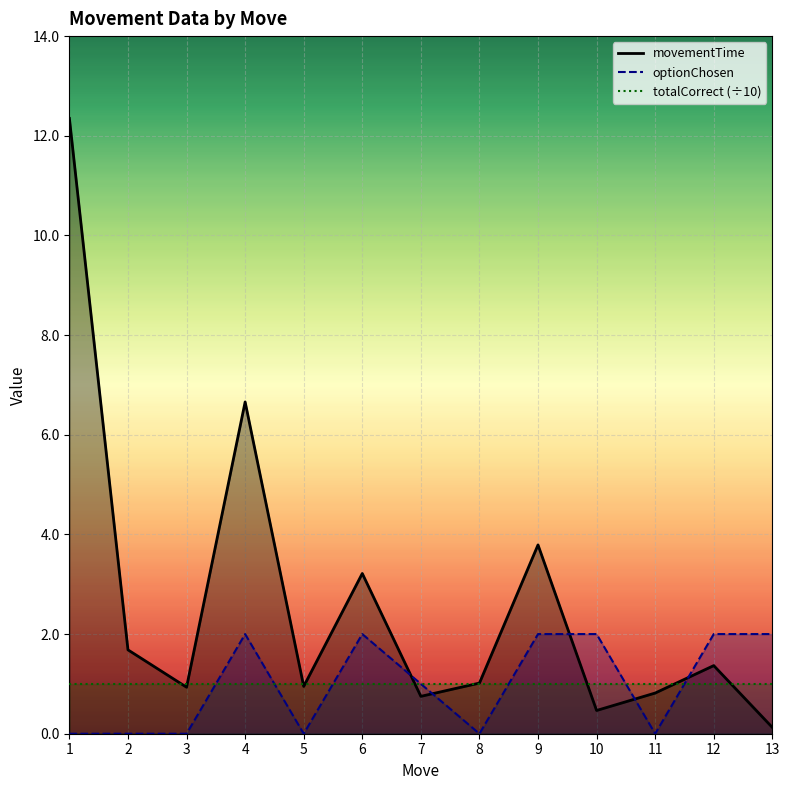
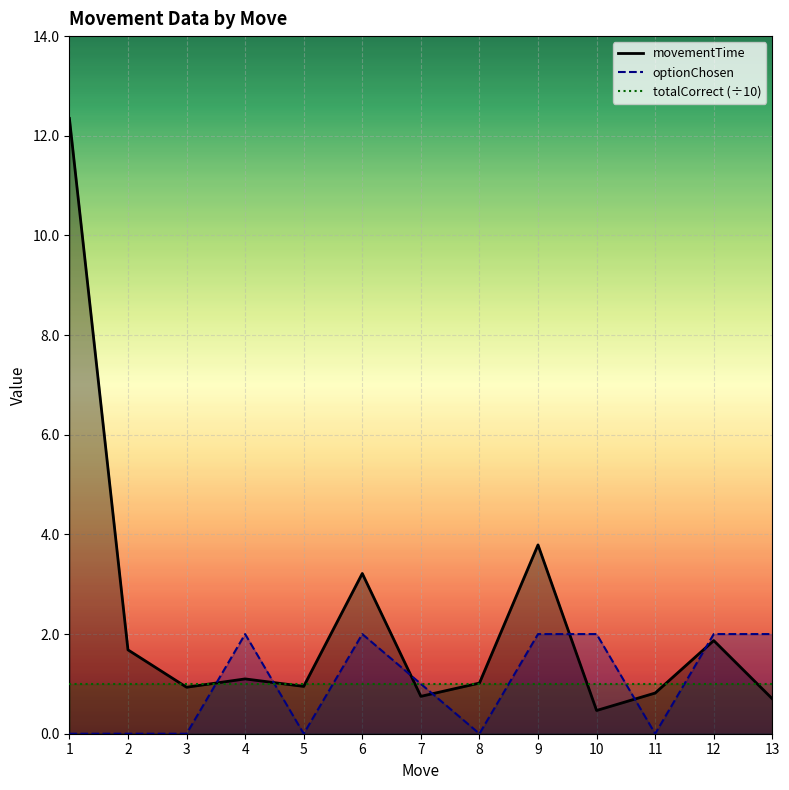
  {
    "movementTime": {
      "1": 12.3,
      "2": 1.7,
      "3": 0.9,
-     "4": 6.7,
+     "4": 1.1,
      "6": 3.2,
      "7": 0.8,
      "9": 3.8,
      "10": 0.5,
      "11": 0.8,
-     "12": 1.4,
-     "13": 0.1
+     "12": 1.9,
+     "13": 0.7
    },
    "optionChosen": {
      "1": 0.0,
      "2": 0.0,
      "3": 0.0,
      "4": 2.0,
      "5": 0.0,
      "6": 2.0,
      "8": 0.0,
      "9": 2.0,
      "10": 2.0,
      "11": 0.0,
      "12": 2.0,
      "13": 2.0
    },
    "totalCorrect (÷10)": {
      "1": 1.0,
      "2": 1.0,
      "3": 1.0,
      "4": 1.0,
      "6": 1.0,
      "9": 1.0,
      "10": 1.0,
      "11": 1.0,
      "12": 1.0,
      "13": 1.0
    }
  }
